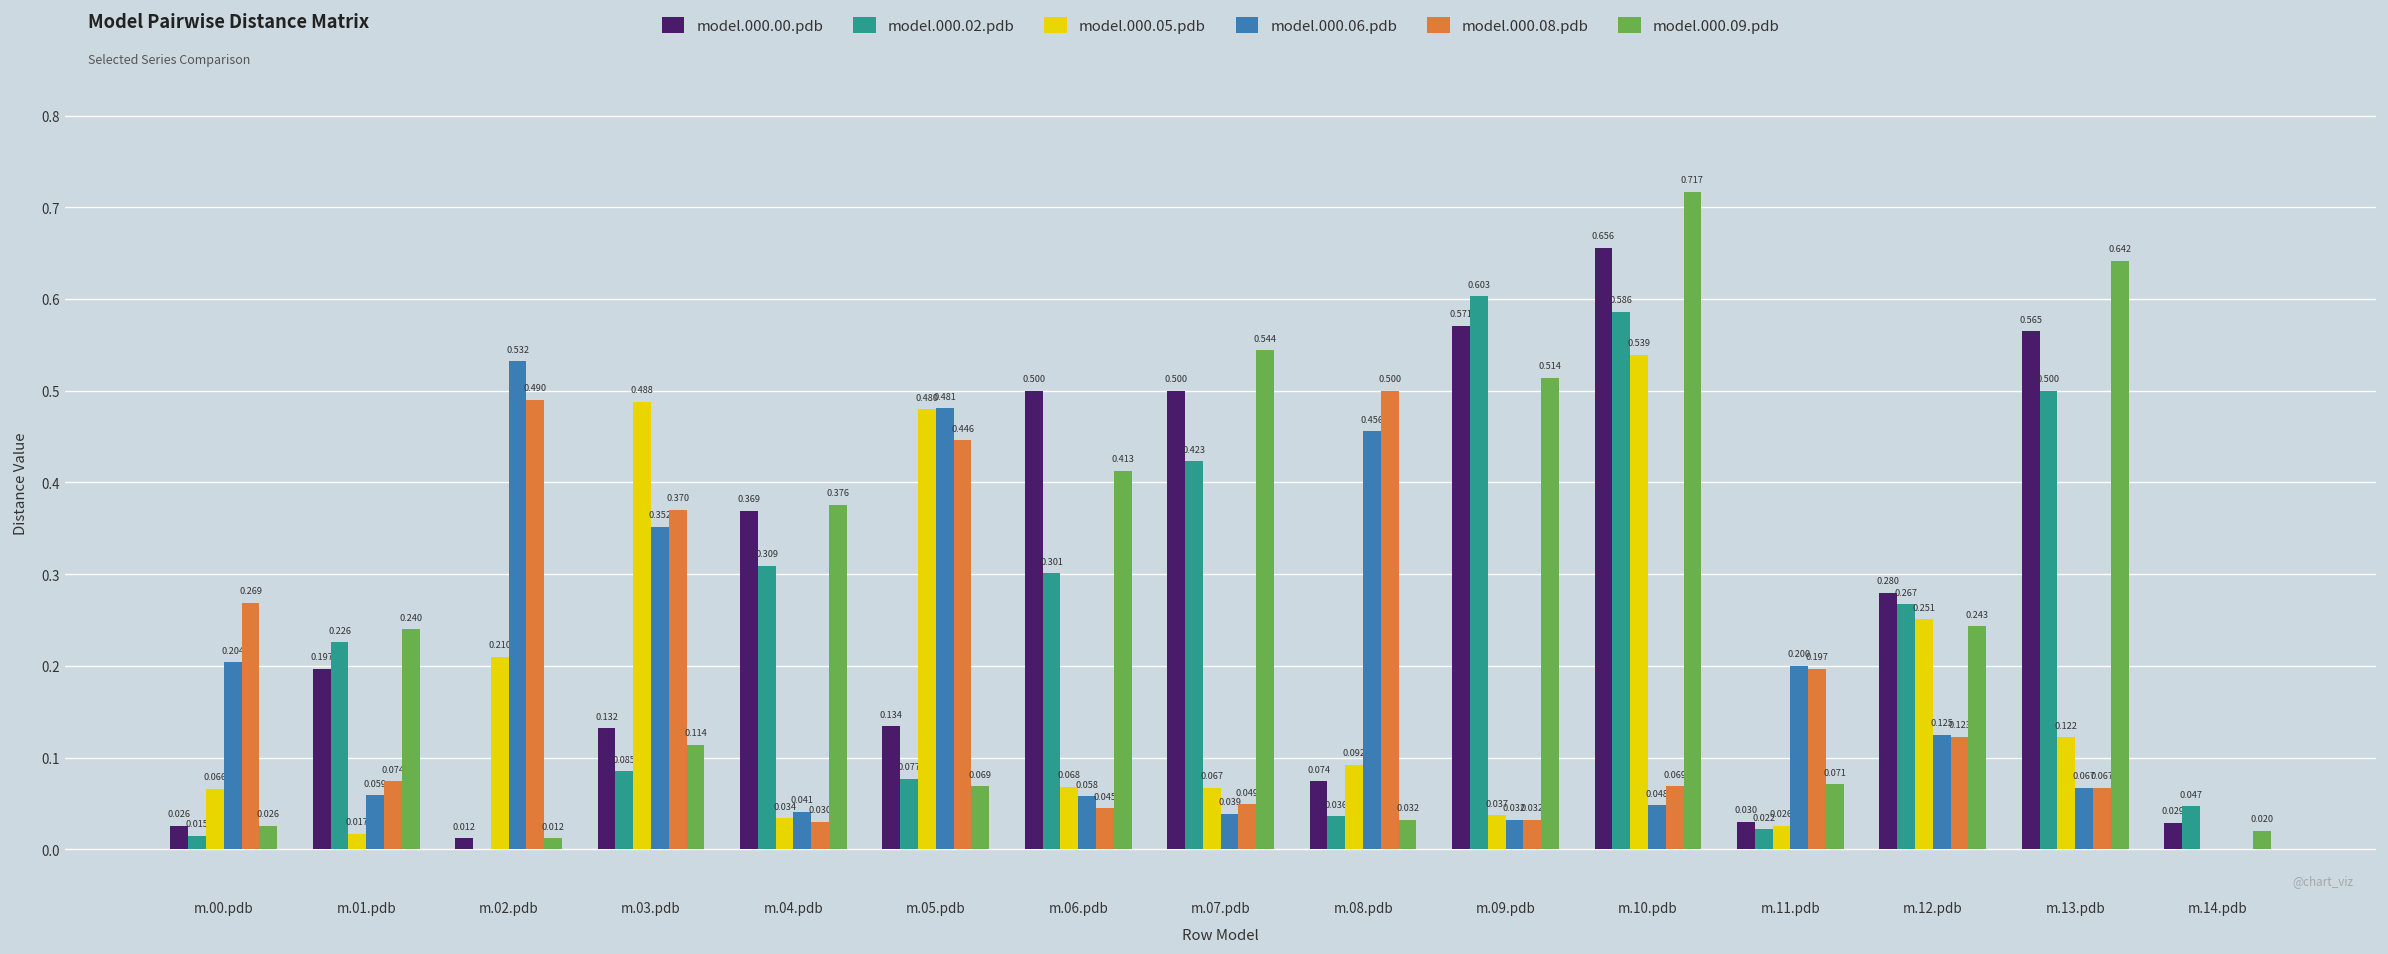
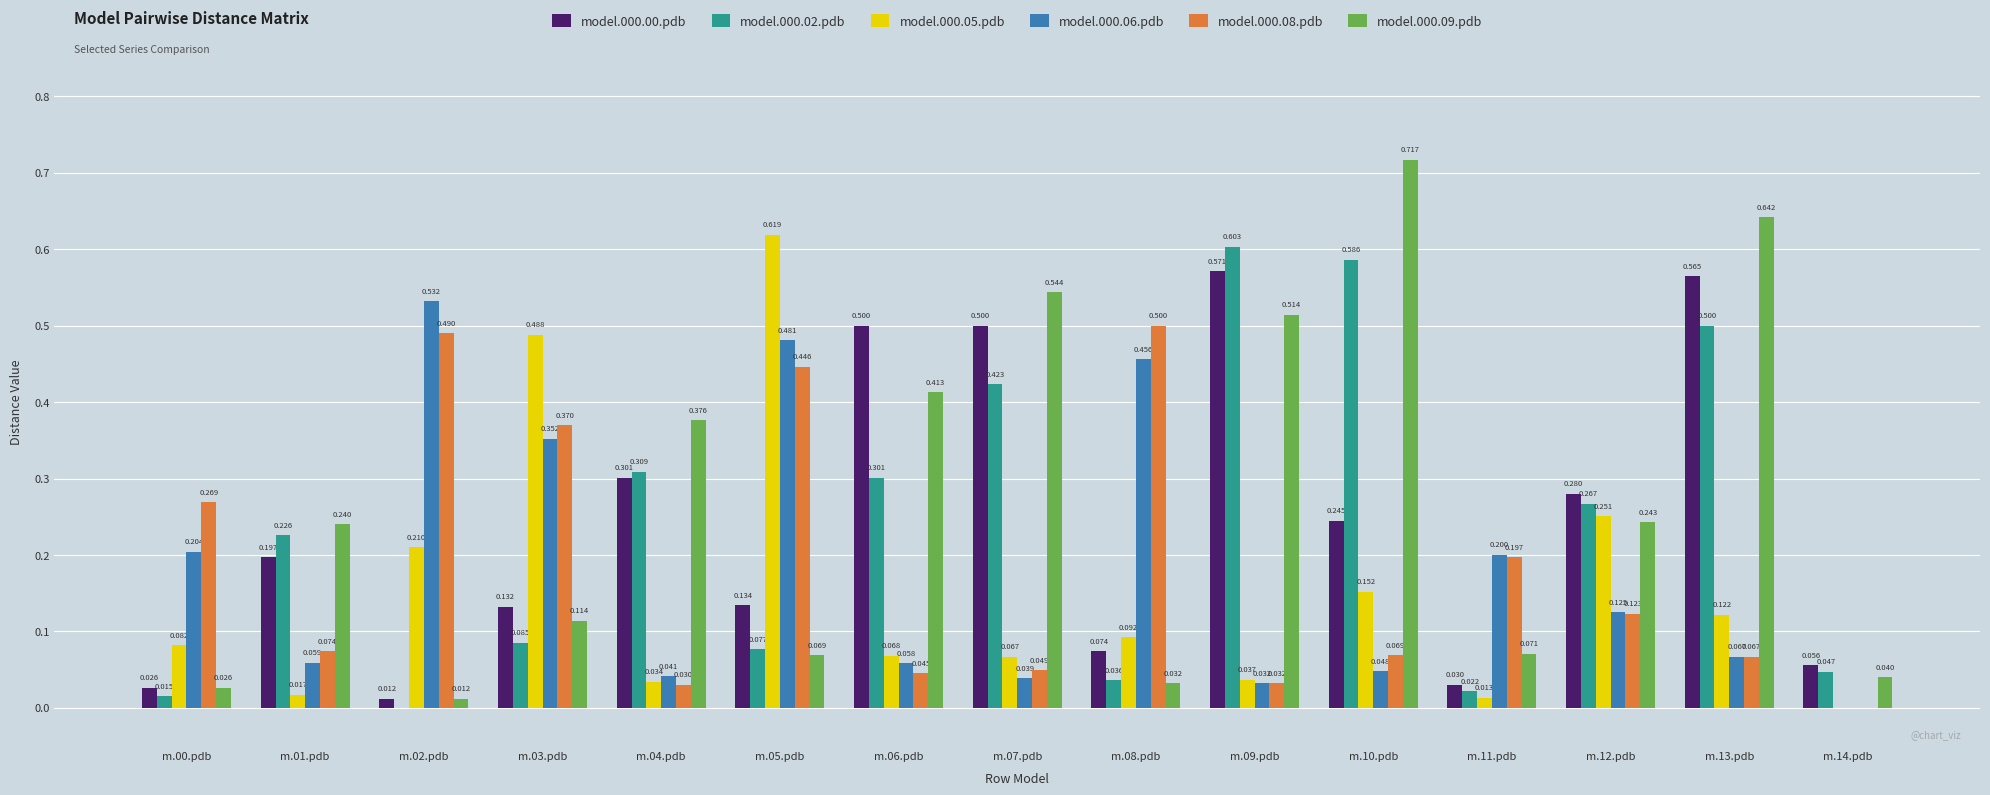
  {
    "model.000.00.pdb": {
      "m.00.pdb": 0.026,
      "m.01.pdb": 0.197,
      "m.02.pdb": 0.012,
      "m.03.pdb": 0.132,
-     "m.04.pdb": 0.369,
+     "m.04.pdb": 0.301,
      "m.05.pdb": 0.134,
      "m.06.pdb": 0.500,
      "m.07.pdb": 0.500,
      "m.08.pdb": 0.074,
      "m.09.pdb": 0.571,
-     "m.10.pdb": 0.656,
+     "m.10.pdb": 0.245,
      "m.11.pdb": 0.030,
      "m.12.pdb": 0.280,
      "m.13.pdb": 0.565,
-     "m.14.pdb": 0.029
+     "m.14.pdb": 0.056
    },
    "model.000.05.pdb": {
-     "m.00.pdb": 0.066,
+     "m.00.pdb": 0.082,
      "m.01.pdb": 0.017,
      "m.02.pdb": 0.210,
      "m.03.pdb": 0.488,
      "m.04.pdb": 0.034,
-     "m.05.pdb": 0.480,
+     "m.05.pdb": 0.619,
      "m.06.pdb": 0.068,
      "m.07.pdb": 0.067,
      "m.08.pdb": 0.092,
      "m.09.pdb": 0.037,
-     "m.10.pdb": 0.539,
-     "m.11.pdb": 0.026,
+     "m.10.pdb": 0.152,
+     "m.11.pdb": 0.013,
      "m.12.pdb": 0.251,
      "m.13.pdb": 0.122
    },
    "model.000.08.pdb": {
      "m.00.pdb": 0.269,
      "m.01.pdb": 0.074,
      "m.02.pdb": 0.490,
      "m.03.pdb": 0.370,
      "m.04.pdb": 0.030,
      "m.05.pdb": 0.446,
      "m.06.pdb": 0.045,
      "m.07.pdb": 0.049,
      "m.08.pdb": 0.500,
      "m.10.pdb": 0.069
    },
    "model.000.09.pdb": {
      "m.00.pdb": 0.026,
      "m.01.pdb": 0.240,
      "m.02.pdb": 0.012,
      "m.03.pdb": 0.114,
      "m.04.pdb": 0.376,
      "m.05.pdb": 0.069,
      "m.06.pdb": 0.413,
      "m.07.pdb": 0.544,
      "m.08.pdb": 0.032,
      "m.09.pdb": 0.514,
      "m.10.pdb": 0.717,
      "m.11.pdb": 0.071,
      "m.12.pdb": 0.243,
      "m.13.pdb": 0.642,
-     "m.14.pdb": 0.020
+     "m.14.pdb": 0.040
    }
  }
